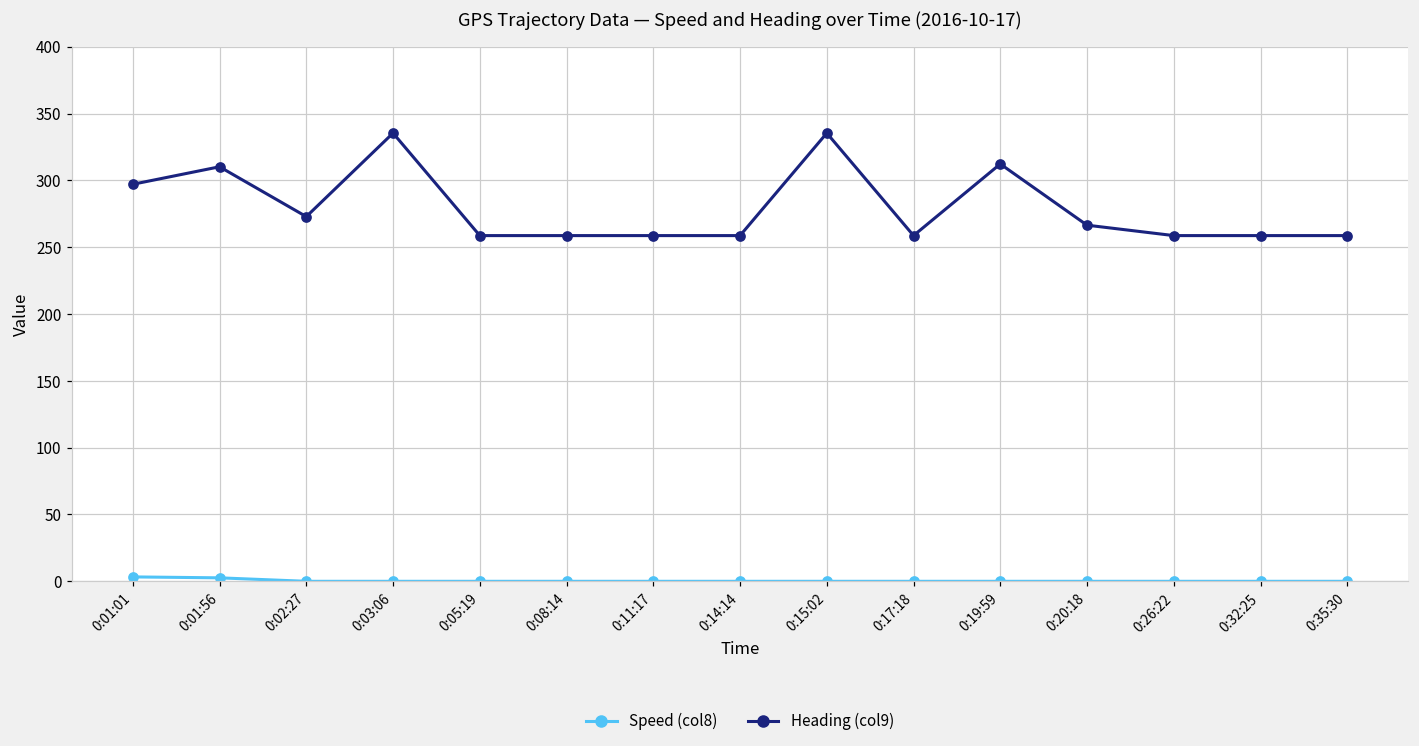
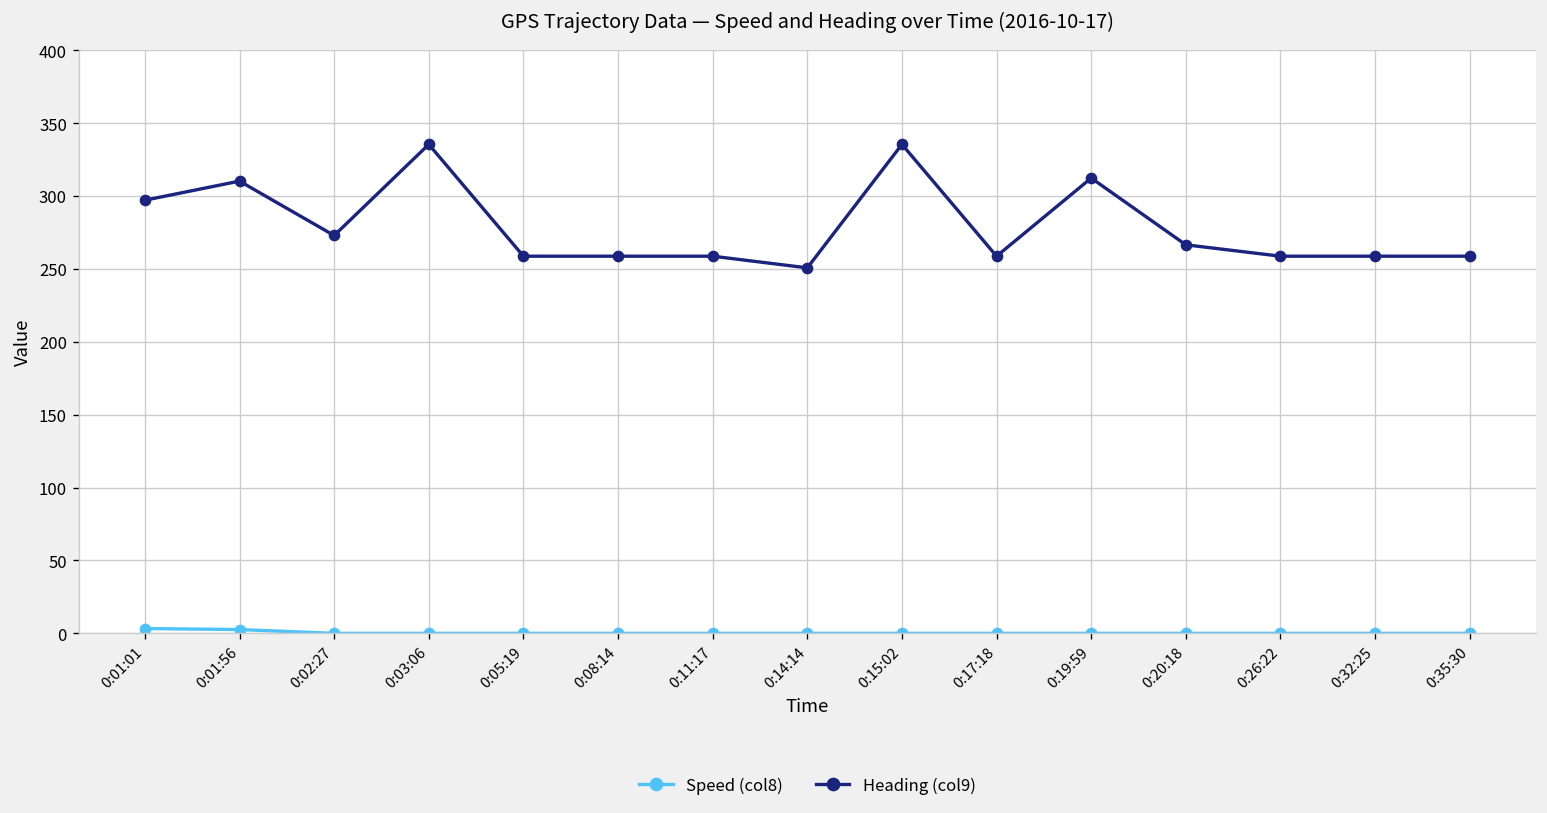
  {
    "Speed (col8)": {
      "0:01:01": 3,
      "0:01:56": 3,
      "0:02:27": 0,
      "0:03:06": 0,
      "0:05:19": 0,
      "0:08:14": 0,
      "0:11:17": 0,
      "0:14:14": 0,
      "0:15:02": 0,
      "0:17:18": 0,
      "0:19:59": 0,
      "0:20:18": 0,
      "0:26:22": 0,
      "0:32:25": 0,
      "0:35:30": 0
    },
    "Heading (col9)": {
      "0:01:01": 297,
      "0:01:56": 310,
      "0:02:27": 273,
      "0:03:06": 335,
      "0:05:19": 259,
      "0:08:14": 259,
      "0:11:17": 259,
-     "0:14:14": 259,
+     "0:14:14": 251,
      "0:15:02": 335,
      "0:17:18": 259,
      "0:19:59": 312,
      "0:20:18": 267,
      "0:26:22": 259,
      "0:32:25": 259,
      "0:35:30": 259
    }
  }
